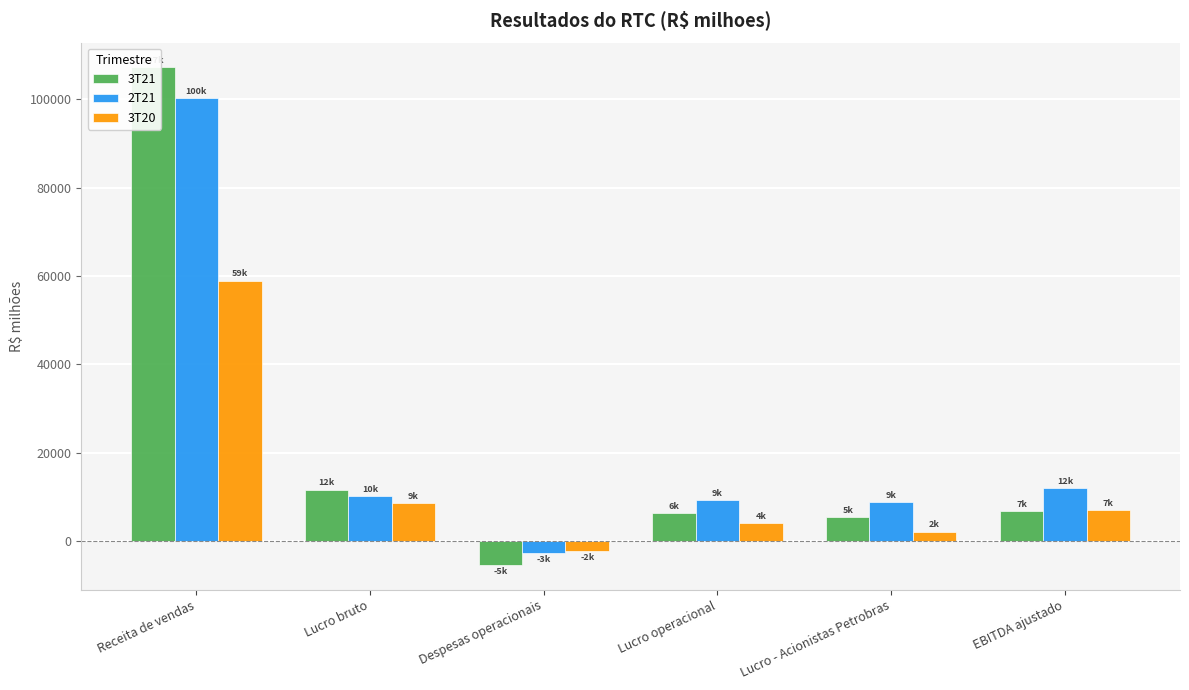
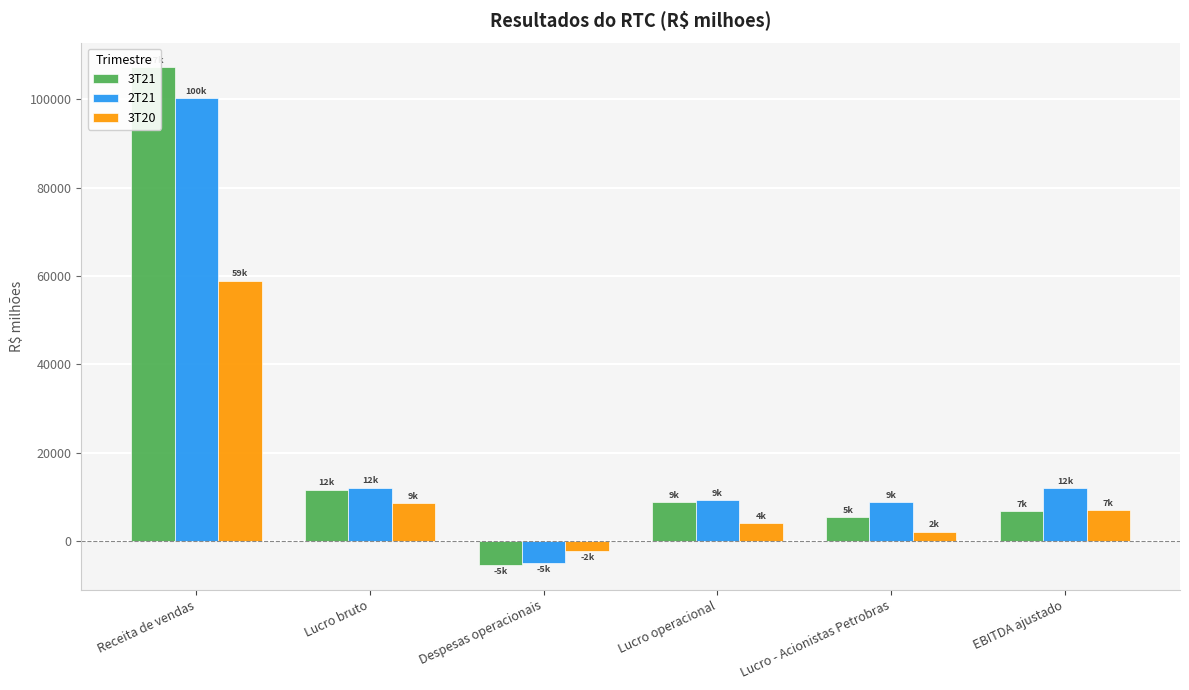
  {
    "3T21": {
      "Lucro bruto": "12k",
      "Despesas operacionais": "-5k",
-     "Lucro operacional": "6k",
+     "Lucro operacional": "9k",
      "Lucro - Acionistas Petrobras": "5k",
      "EBITDA ajustado": "7k"
    },
    "2T21": {
      "Receita de vendas": "100k",
-     "Lucro bruto": "10k",
-     "Despesas operacionais": "-3k",
+     "Lucro bruto": "12k",
+     "Despesas operacionais": "-5k",
      "Lucro operacional": "9k",
      "Lucro - Acionistas Petrobras": "9k",
      "EBITDA ajustado": "12k"
    },
    "3T20": {
      "Receita de vendas": "59k",
      "Lucro bruto": "9k",
      "Despesas operacionais": "-2k",
      "Lucro operacional": "4k",
      "Lucro - Acionistas Petrobras": "2k",
      "EBITDA ajustado": "7k"
    }
  }
